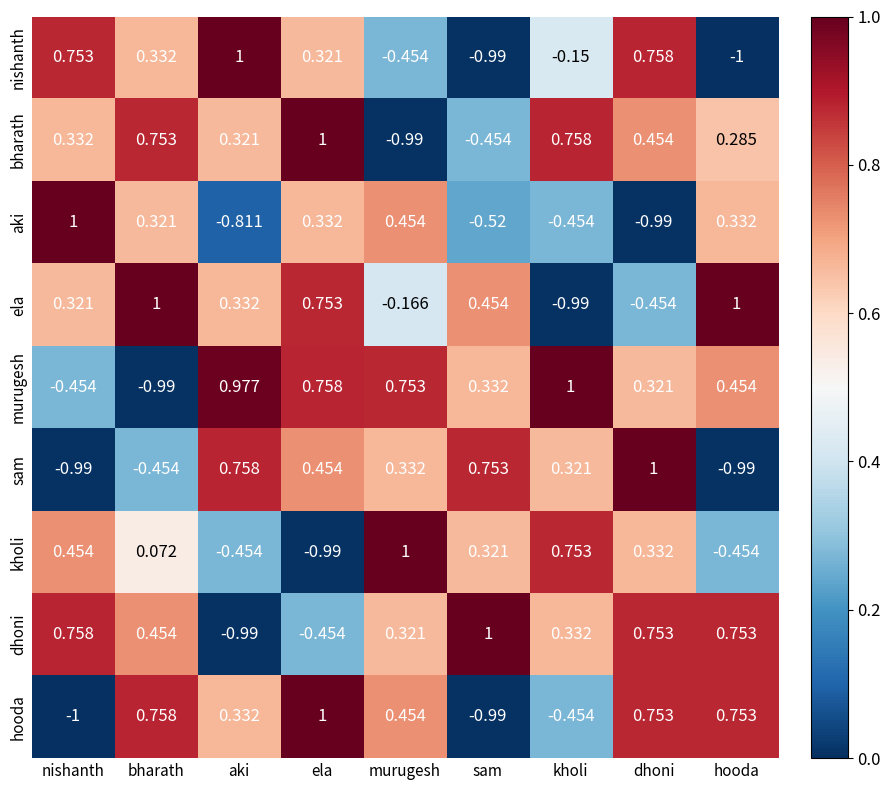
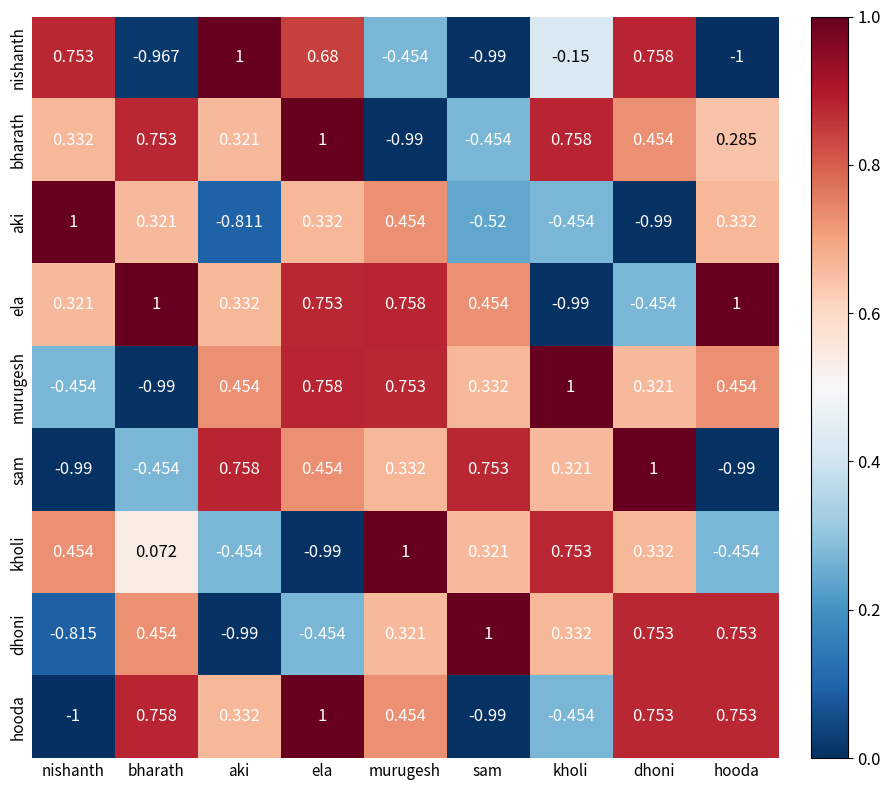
  {
    "nishanth": {
      "nishanth": 0.753,
-     "bharath": 0.332,
+     "bharath": -0.967,
      "aki": 1,
-     "ela": 0.321,
+     "ela": 0.68,
      "murugesh": -0.454,
      "sam": -0.99,
      "kholi": -0.15,
      "dhoni": 0.758,
      "hooda": -1
    },
    "bharath": {
      "nishanth": 0.332,
      "bharath": 0.753,
      "aki": 0.321,
      "ela": 1,
      "murugesh": -0.99,
      "sam": -0.454,
      "kholi": 0.758,
      "dhoni": 0.454,
      "hooda": 0.285
    },
    "aki": {
      "nishanth": 1,
      "bharath": 0.321,
      "aki": -0.811,
      "ela": 0.332,
      "murugesh": 0.454,
      "sam": -0.52,
      "kholi": -0.454,
      "dhoni": -0.99,
      "hooda": 0.332
    },
    "ela": {
      "nishanth": 0.321,
      "bharath": 1,
      "aki": 0.332,
      "ela": 0.753,
-     "murugesh": -0.166,
+     "murugesh": 0.758,
      "sam": 0.454,
      "kholi": -0.99,
      "dhoni": -0.454,
      "hooda": 1
    },
    "murugesh": {
      "nishanth": -0.454,
      "bharath": -0.99,
-     "aki": 0.977,
+     "aki": 0.454,
      "ela": 0.758,
      "murugesh": 0.753,
      "sam": 0.332,
      "kholi": 1,
      "dhoni": 0.321,
      "hooda": 0.454
    },
    "sam": {
      "nishanth": -0.99,
      "bharath": -0.454,
      "aki": 0.758,
      "ela": 0.454,
      "murugesh": 0.332,
      "sam": 0.753,
      "kholi": 0.321,
      "dhoni": 1,
      "hooda": -0.99
    },
    "kholi": {
      "nishanth": 0.454,
      "bharath": 0.072,
      "aki": -0.454,
      "ela": -0.99,
      "murugesh": 1,
      "sam": 0.321,
      "kholi": 0.753,
      "dhoni": 0.332,
      "hooda": -0.454
    },
    "dhoni": {
-     "nishanth": 0.758,
+     "nishanth": -0.815,
      "bharath": 0.454,
      "aki": -0.99,
      "ela": -0.454,
      "murugesh": 0.321,
      "sam": 1,
      "kholi": 0.332,
      "dhoni": 0.753,
      "hooda": 0.753
    },
    "hooda": {
      "nishanth": -1,
      "bharath": 0.758,
      "aki": 0.332,
      "ela": 1,
      "murugesh": 0.454,
      "sam": -0.99,
      "kholi": -0.454,
      "dhoni": 0.753,
      "hooda": 0.753
    }
  }
